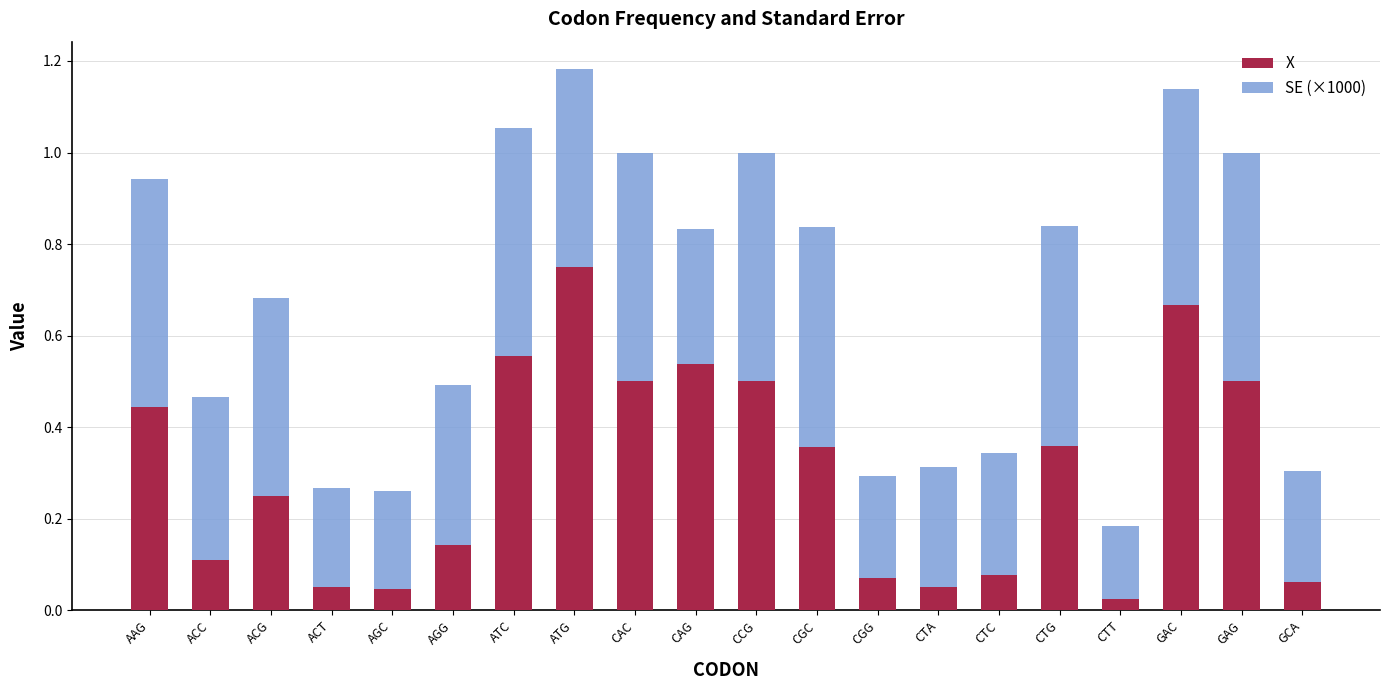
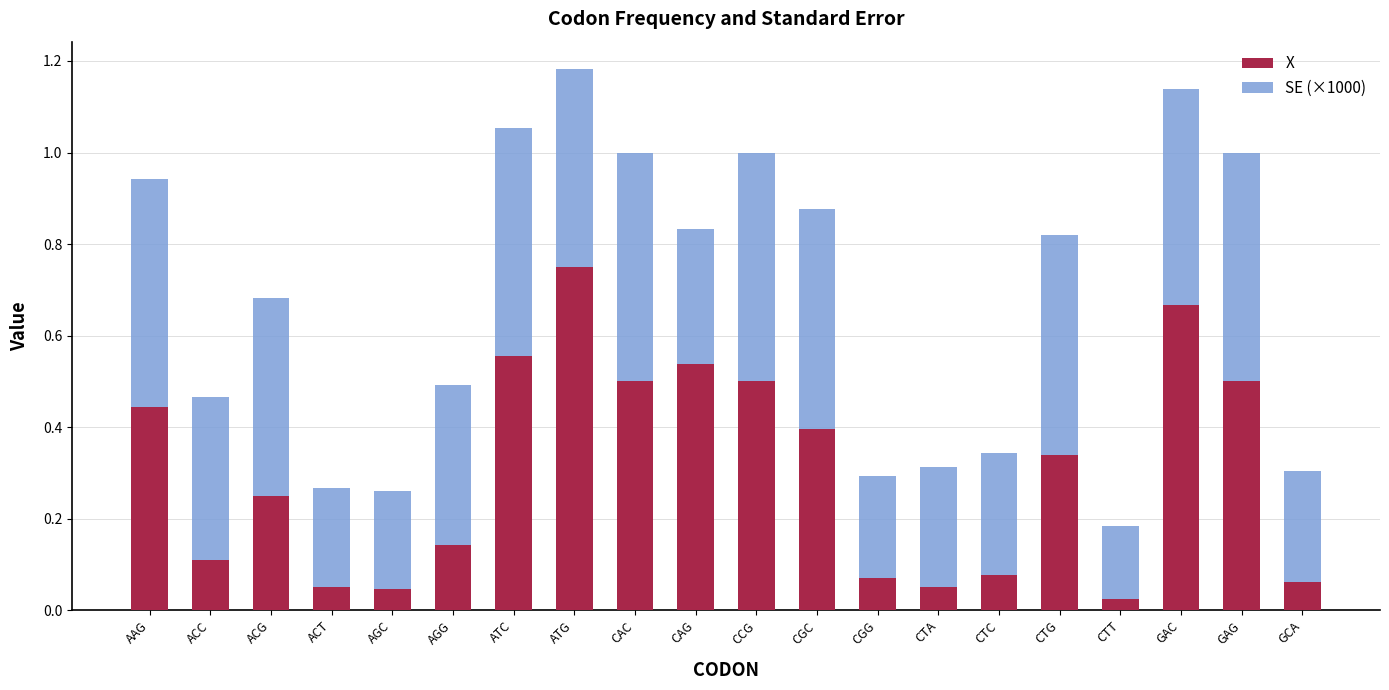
  {
    "X": {
      "AAG": 0.44,
      "ACC": 0.11,
      "ACG": 0.25,
      "ACT": 0.05,
      "AGC": 0.05,
      "AGG": 0.14,
      "ATC": 0.56,
      "ATG": 0.75,
      "CAC": 0.50,
      "CAG": 0.54,
      "CCG": 0.50,
-     "CGC": 0.36,
+     "CGC": 0.40,
      "CGG": 0.07,
      "CTA": 0.05,
      "CTC": 0.08,
-     "CTG": 0.36,
+     "CTG": 0.34,
      "CTT": 0.03,
      "GAC": 0.67,
      "GAG": 0.50,
      "GCA": 0.06
    },
    "SE (×1000)": {
      "AAG": 0.50,
      "ACC": 0.36,
      "ACG": 0.43,
      "ACT": 0.22,
      "AGC": 0.21,
      "AGG": 0.35,
      "ATC": 0.50,
      "ATG": 0.43,
      "CAC": 0.50,
      "CAG": 0.29,
      "CCG": 0.50,
      "CGC": 0.48,
      "CGG": 0.22,
      "CTA": 0.26,
      "CTC": 0.27,
      "CTG": 0.48,
      "CTT": 0.16,
      "GAC": 0.47,
      "GAG": 0.50,
      "GCA": 0.24
    }
  }
